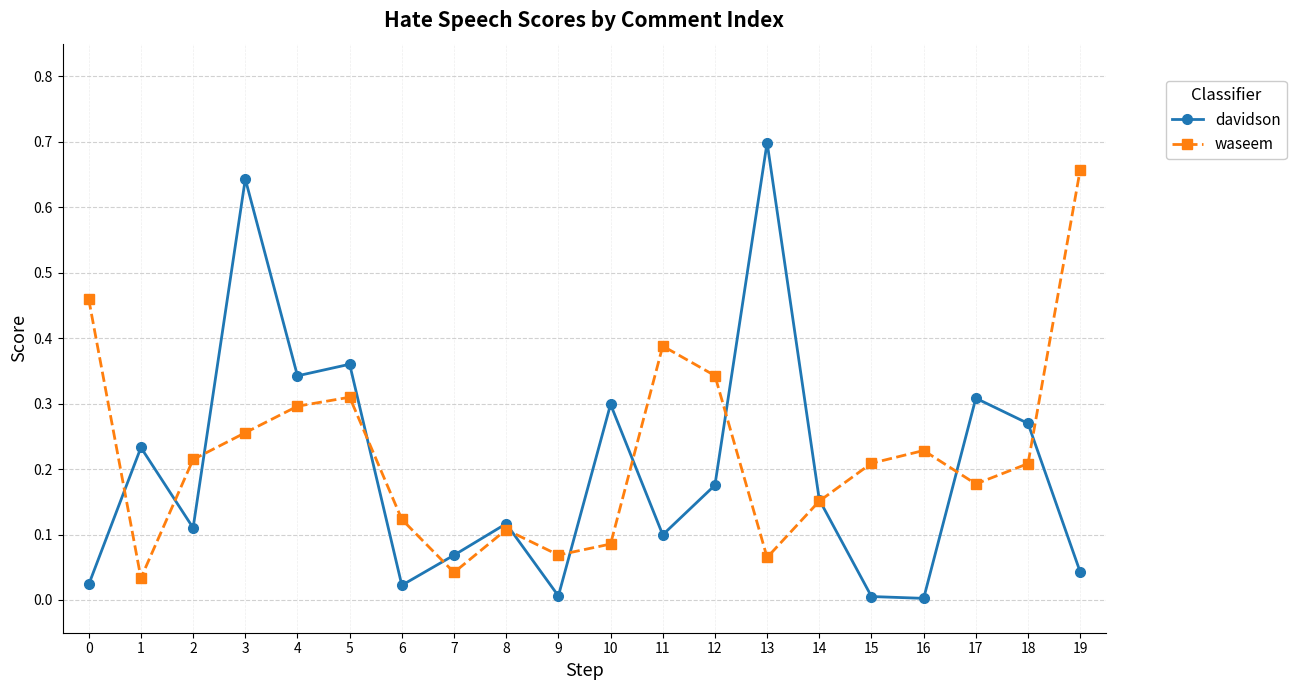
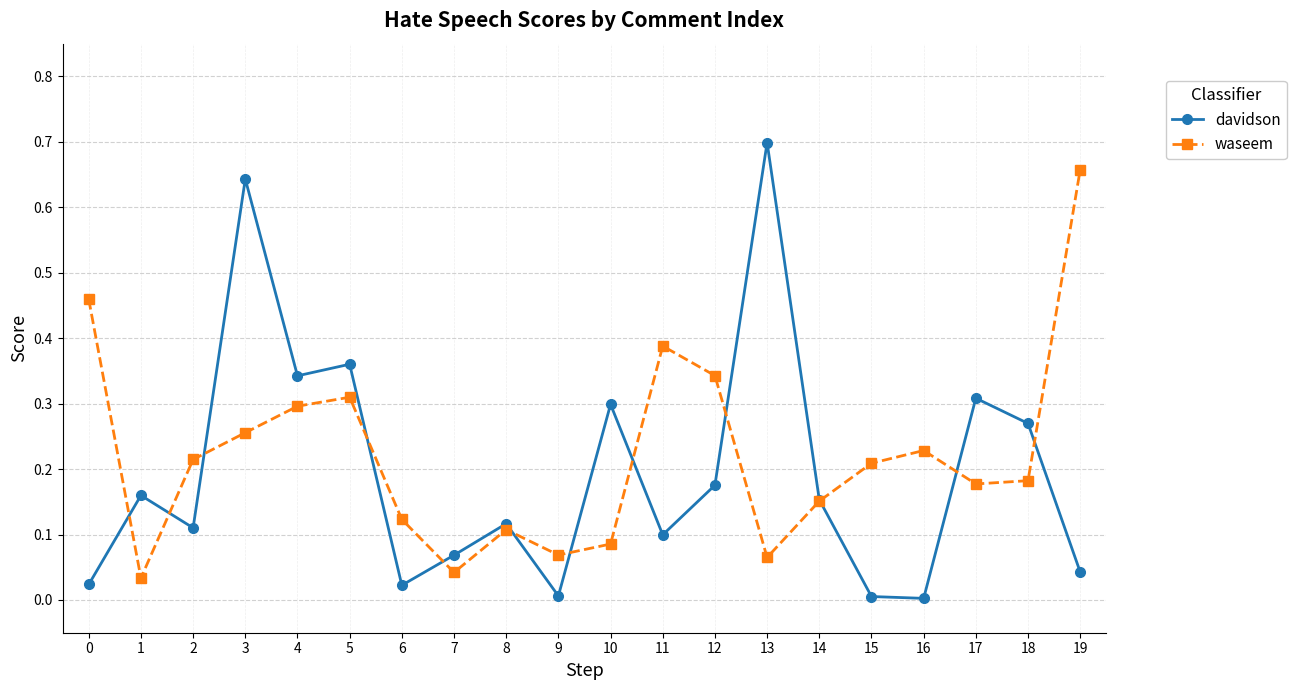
  {
    "davidson": {
      "0": 0.02,
-     "1": 0.23,
+     "1": 0.16,
      "2": 0.11,
      "3": 0.64,
      "4": 0.34,
      "5": 0.36,
      "6": 0.02,
      "7": 0.07,
      "8": 0.12,
      "9": 0.01,
      "10": 0.30,
      "11": 0.10,
      "12": 0.18,
      "13": 0.70,
      "15": 0.01,
      "16": 0.00,
      "17": 0.31,
      "18": 0.27,
      "19": 0.04
    },
    "waseem": {
      "0": 0.46,
      "1": 0.03,
      "2": 0.21,
      "3": 0.26,
      "4": 0.30,
      "5": 0.31,
      "6": 0.12,
      "7": 0.04,
      "8": 0.11,
      "9": 0.07,
      "10": 0.09,
      "11": 0.39,
      "12": 0.34,
      "13": 0.07,
      "15": 0.21,
      "16": 0.23,
      "17": 0.18,
-     "18": 0.21,
+     "18": 0.18,
      "19": 0.66
    }
  }
